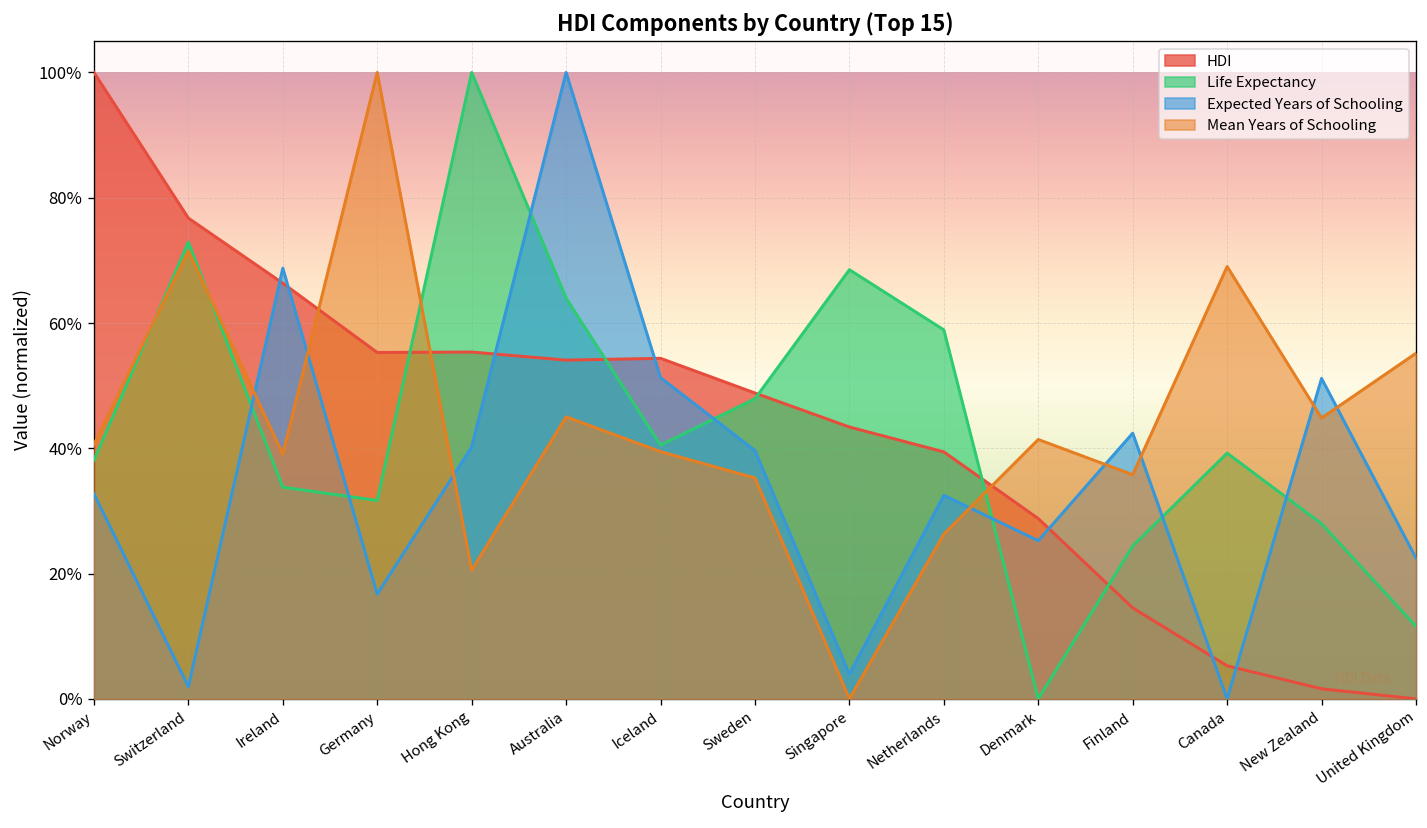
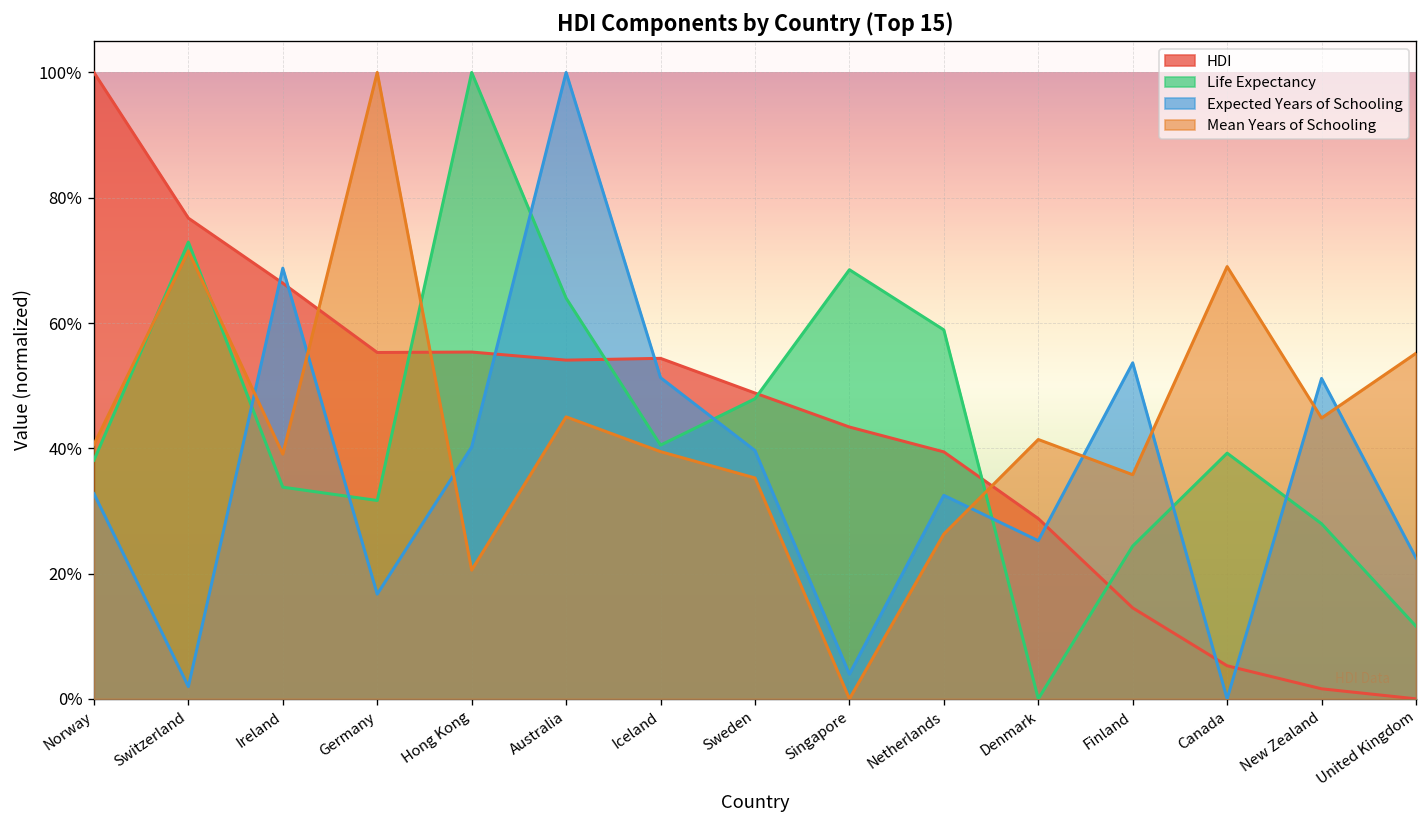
  {
    "Life Expectancy": {
      "Norway": "38%",
      "Switzerland": "73%",
      "Ireland": "34%",
      "Germany": "32%",
      "Hong Kong": "100%",
      "Australia": "64%",
      "Iceland": "41%",
      "Sweden": "48%",
      "Singapore": "69%",
      "Netherlands": "59%",
      "Denmark": "0%",
      "Finland": "24%",
      "Canada": "39%",
      "New Zealand": "28%",
      "United Kingdom": "12%"
    },
    "Expected Years of Schooling": {
      "Norway": "33%",
      "Switzerland": "2%",
      "Ireland": "69%",
      "Germany": "17%",
      "Hong Kong": "40%",
      "Australia": "100%",
      "Iceland": "51%",
      "Sweden": "40%",
      "Singapore": "4%",
      "Netherlands": "32%",
      "Denmark": "25%",
-     "Finland": "42%",
+     "Finland": "54%",
      "Canada": "0%",
      "New Zealand": "51%",
      "United Kingdom": "22%"
    }
  }
